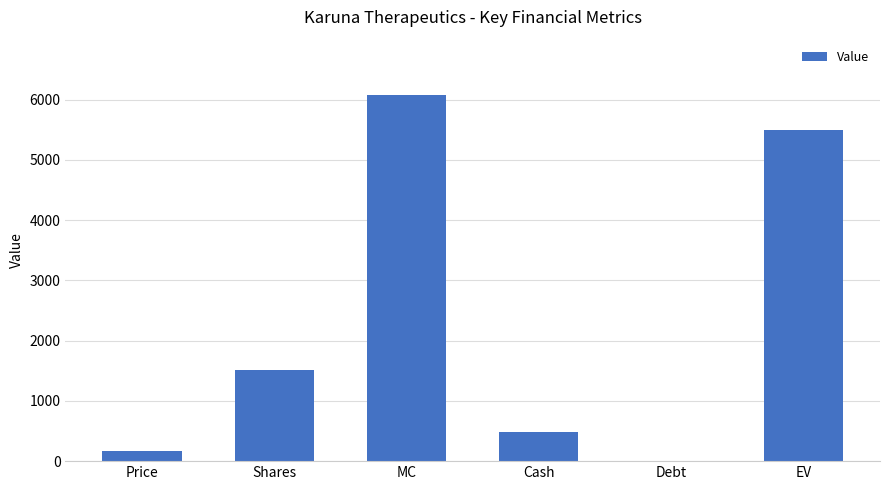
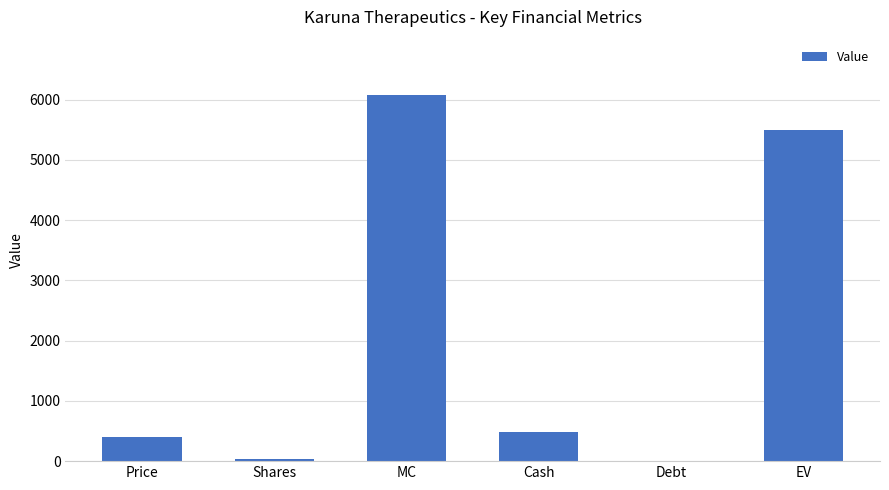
  {
-   "Price": 200,
-   "Shares": 1500,
+   "Price": 400,
+   "Shares": 0,
    "MC": 6100,
    "Cash": 500,
    "Debt": 0,
    "EV": 5500
  }
